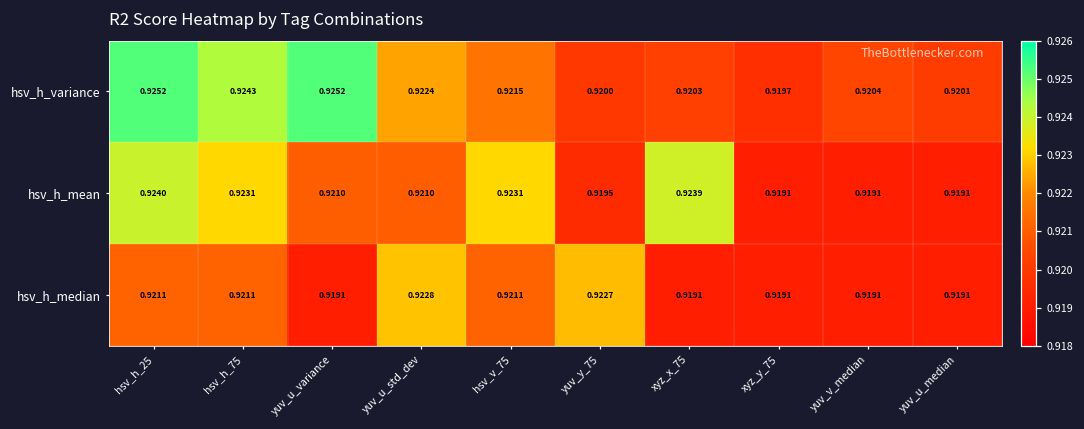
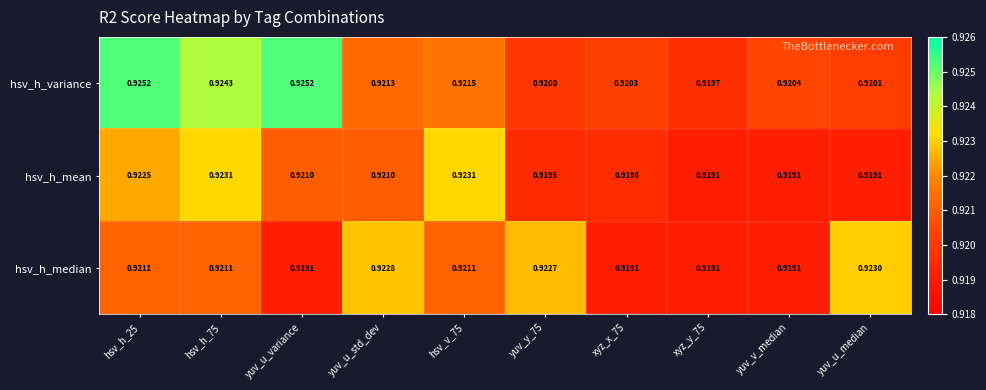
  {
    "hsv_h_variance": {
      "hsv_h_25": 0.9252,
      "hsv_h_75": 0.9243,
      "yuv_u_variance": 0.9252,
-     "yuv_u_std_dev": 0.9224,
+     "yuv_u_std_dev": 0.9213,
      "hsv_v_75": 0.9215,
      "yuv_y_75": 0.9200,
      "xyz_x_75": 0.9203,
      "xyz_y_75": 0.9197,
      "yuv_v_median": 0.9204
    },
    "hsv_h_mean": {
-     "hsv_h_25": 0.9240,
+     "hsv_h_25": 0.9225,
      "hsv_h_75": 0.9231,
      "yuv_u_variance": 0.9210,
      "yuv_u_std_dev": 0.9210,
      "hsv_v_75": 0.9231,
      "yuv_y_75": 0.9195,
-     "xyz_x_75": 0.9239,
+     "xyz_x_75": 0.9196,
      "xyz_y_75": 0.9191,
      "yuv_v_median": 0.9191,
      "yuv_u_median": 0.9191
    },
    "hsv_h_median": {
      "hsv_h_25": 0.9211,
      "hsv_h_75": 0.9211,
      "yuv_u_variance": 0.9191,
      "yuv_u_std_dev": 0.9228,
      "hsv_v_75": 0.9211,
      "yuv_y_75": 0.9227,
      "xyz_x_75": 0.9191,
      "xyz_y_75": 0.9191,
      "yuv_v_median": 0.9191,
-     "yuv_u_median": 0.9191
+     "yuv_u_median": 0.9230
    }
  }
